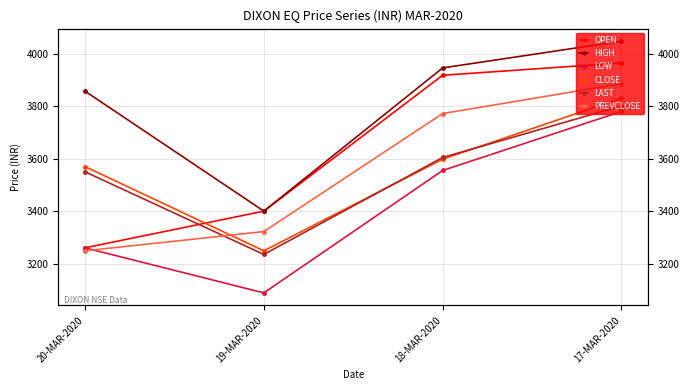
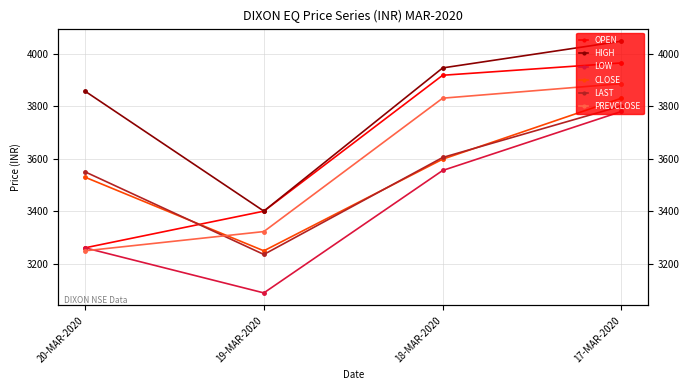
  {
    "OPEN": {
      "18-MAR-2020": 3920
    },
    "HIGH": {
      "20-MAR-2020": 3860,
      "18-MAR-2020": 3950
    },
    "CLOSE": {
-     "20-MAR-2020": 3570,
+     "20-MAR-2020": 3530,
      "19-MAR-2020": 3250
    },
    "PREVCLOSE": {
      "20-MAR-2020": 3250,
      "19-MAR-2020": 3320,
-     "18-MAR-2020": 3770
+     "18-MAR-2020": 3830
    }
  }
